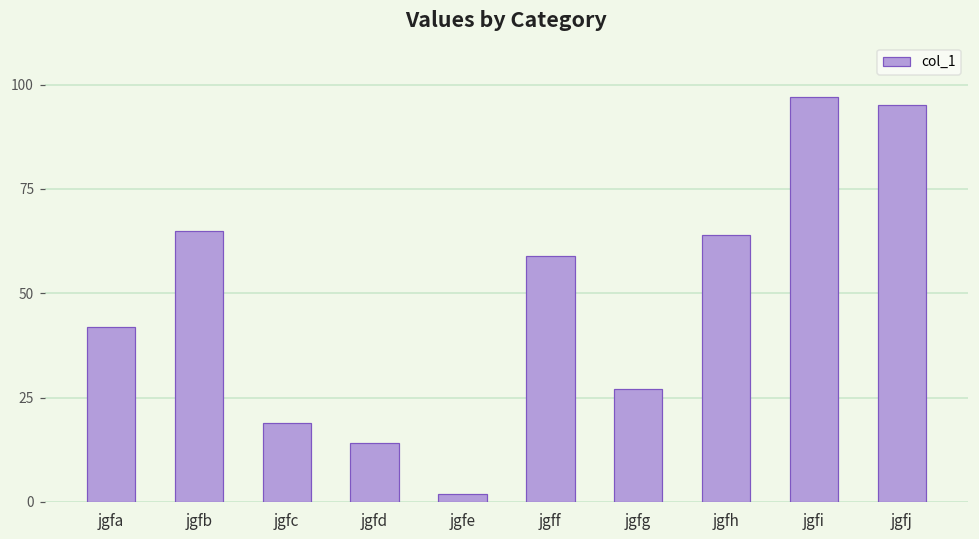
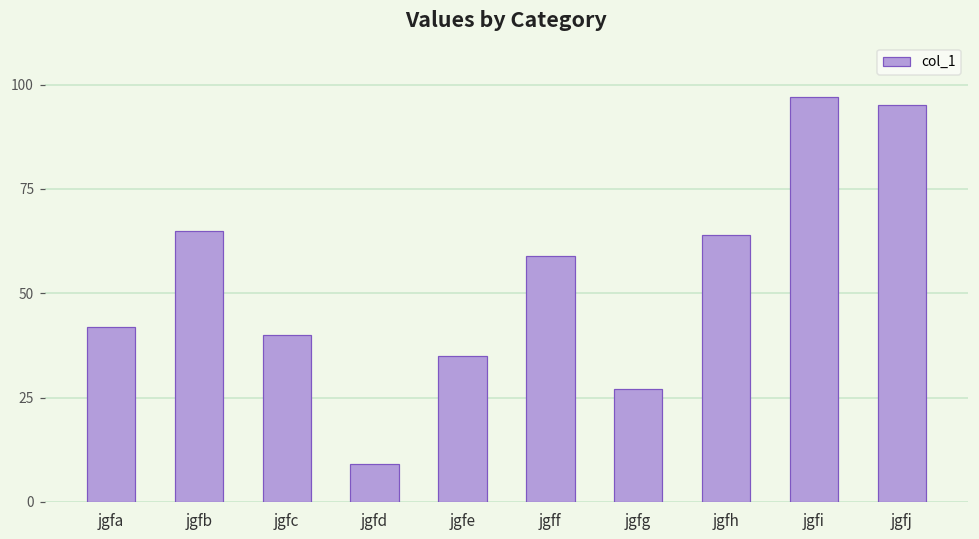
  {
    "jgfa": 42,
    "jgfb": 65,
-   "jgfc": 19,
-   "jgfd": 14,
-   "jgfe": 2,
+   "jgfc": 40,
+   "jgfd": 9,
+   "jgfe": 35,
    "jgff": 59,
    "jgfg": 27,
    "jgfh": 64,
    "jgfi": 97,
    "jgfj": 95
  }
